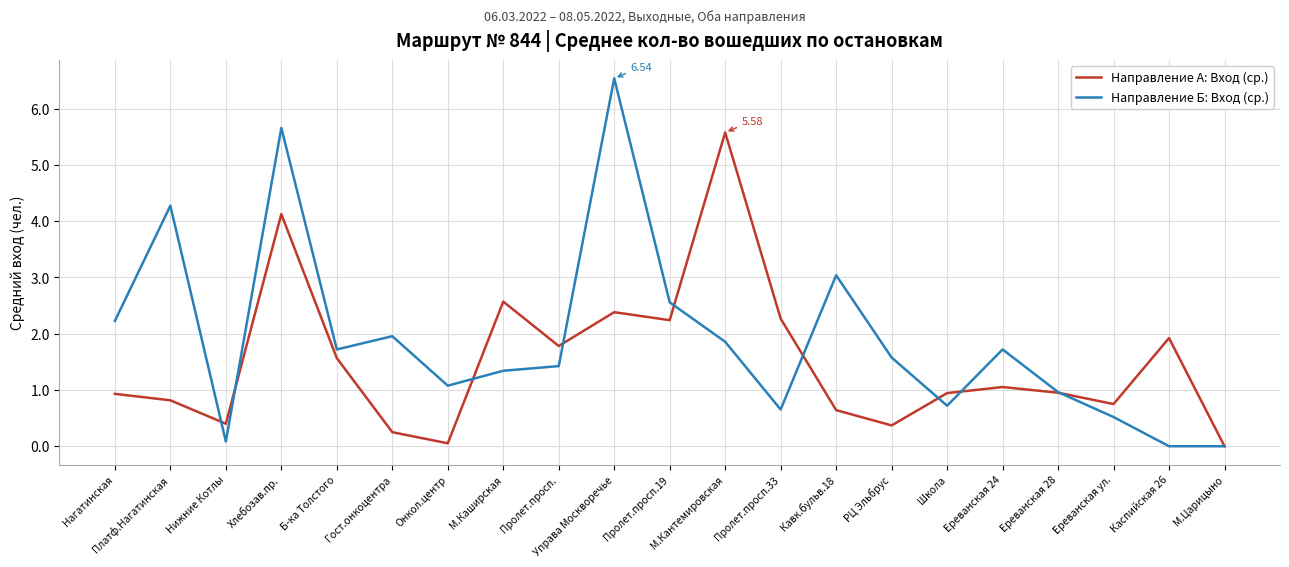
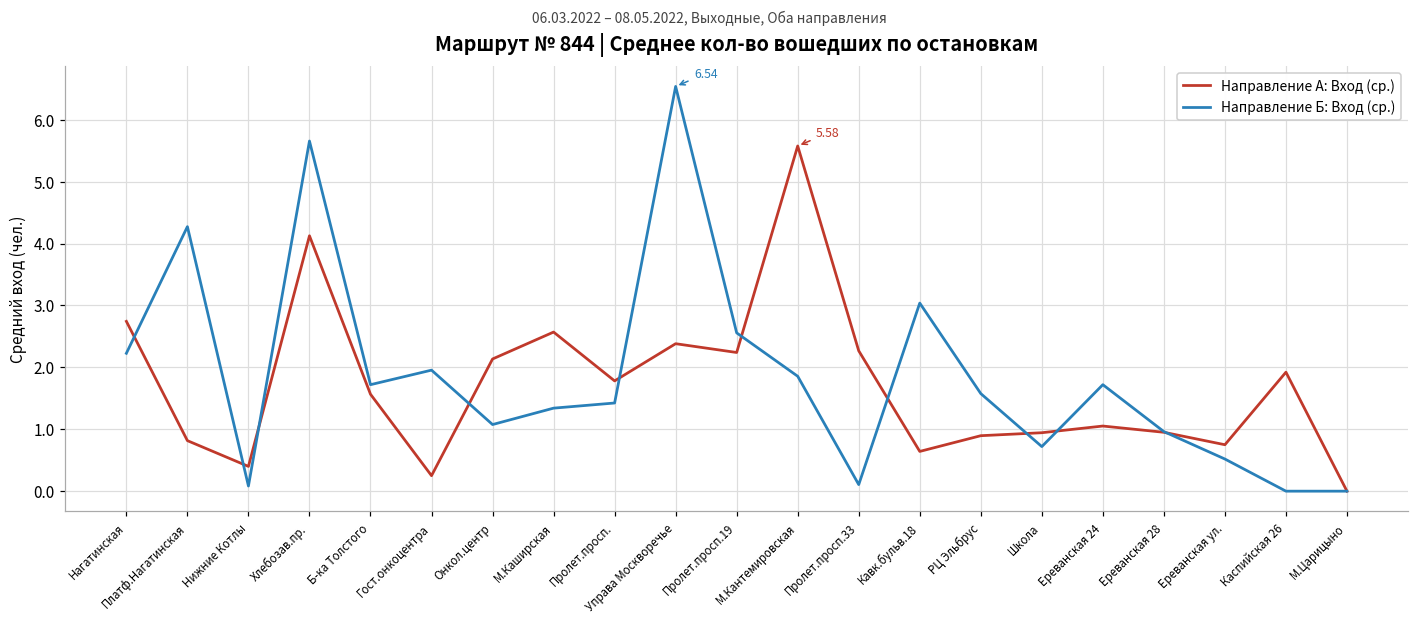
  {
    "Направление А: Вход (ср.)": {
-     "Нагатинская": 0.9,
+     "Нагатинская": 2.7,
      "Платф.Нагатинская": 0.8,
      "Нижние Котлы": 0.4,
      "Хлебозав.пр.": 4.1,
      "Б-ка Толстого": 1.6,
      "Гост.онкоцентра": 0.3,
-     "Онкол.центр": 0.1,
+     "Онкол.центр": 2.1,
      "М.Каширская": 2.6,
      "Пролет.просп.": 1.8,
      "Управа Москворечье": 2.4,
      "Пролет.просп.19": 2.2,
      "Пролет.просп.33": 2.3,
      "Кавк.бульв.18": 0.6,
-     "РЦ Эльбрус": 0.4,
+     "РЦ Эльбрус": 0.9,
      "Школа": 0.9,
      "Ереванская 24": 1.1,
      "Ереванская ул.": 0.8,
      "Каспийская 26": 1.9
    },
    "Направление Б: Вход (ср.)": {
      "Нагатинская": 2.2,
      "Платф.Нагатинская": 4.3,
      "Нижние Котлы": 0.1,
      "Хлебозав.пр.": 5.7,
      "Б-ка Толстого": 1.7,
      "Гост.онкоцентра": 2.0,
      "Онкол.центр": 1.1,
      "М.Каширская": 1.3,
      "Пролет.просп.": 1.4,
      "Пролет.просп.19": 2.6,
      "М.Кантемировская": 1.9,
-     "Пролет.просп.33": 0.7,
+     "Пролет.просп.33": 0.1,
      "Кавк.бульв.18": 3.0,
      "РЦ Эльбрус": 1.6,
      "Школа": 0.7,
      "Ереванская 24": 1.7,
      "Ереванская ул.": 0.5,
      "Каспийская 26": 0.0
    }
  }
